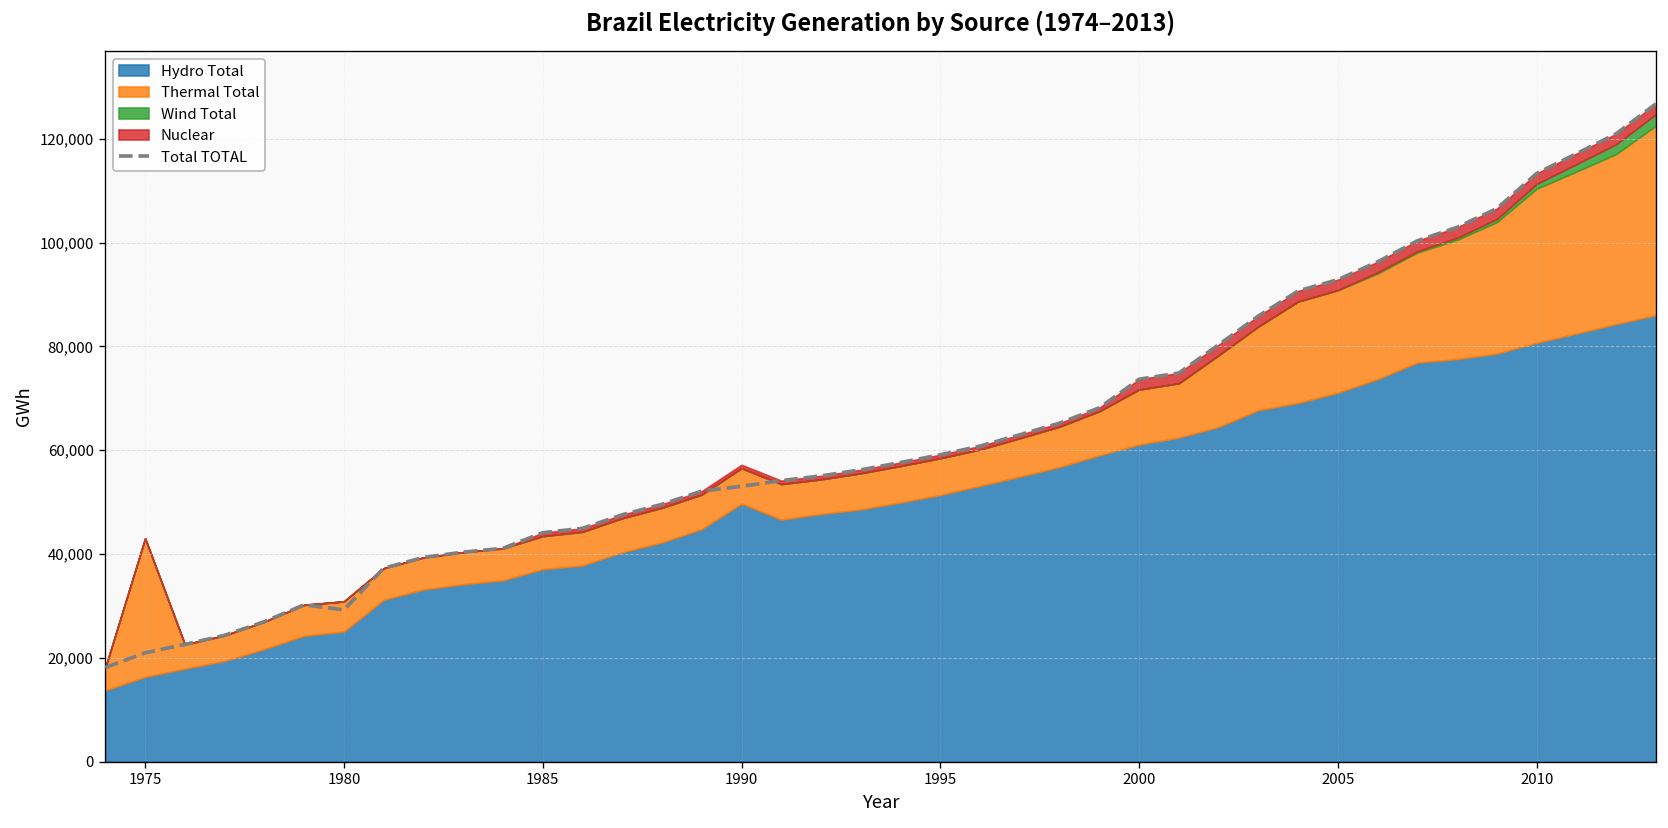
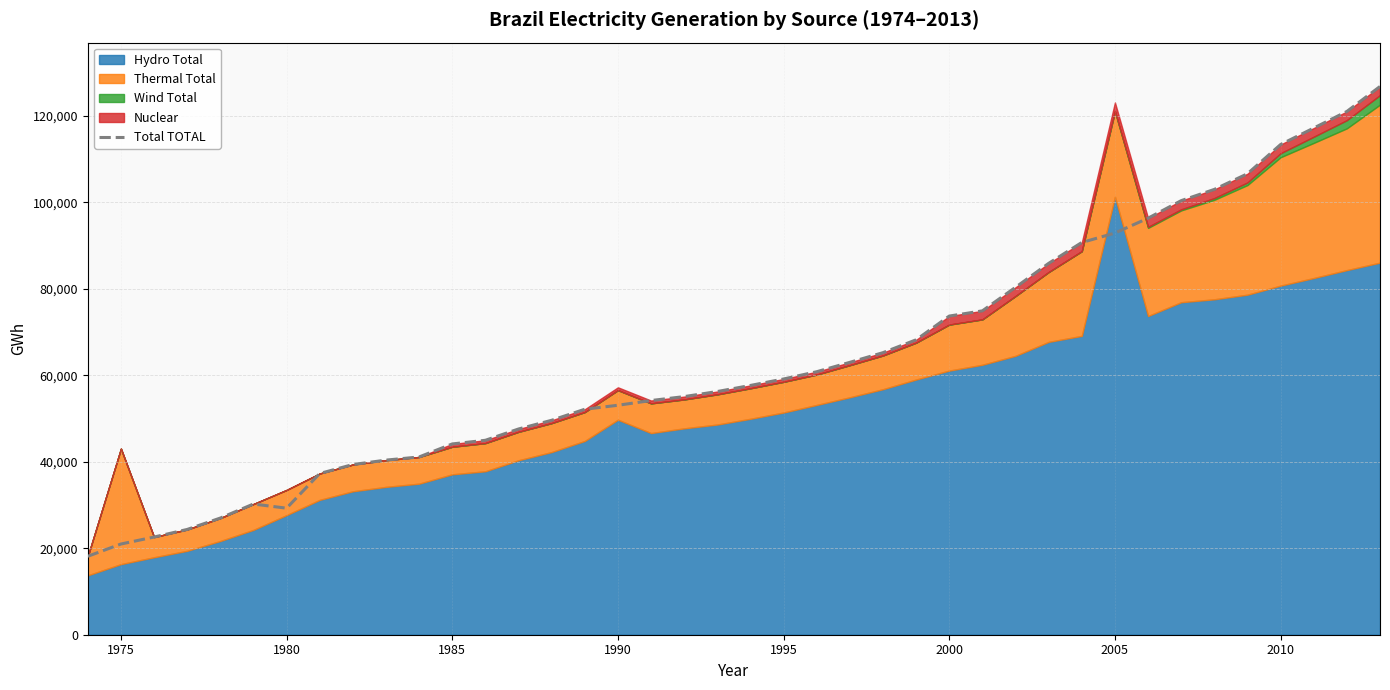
  {
    "Total TOTAL": {
      "1975": "21,000",
      "1980": "29,000",
      "1990": "53,000"
    },
    "Hydro Total": {
      "1975": "16,000",
-     "1980": "25,000",
+     "1980": "28,000",
      "1985": "37,000",
      "1990": "50,000",
      "1995": "51,000",
      "2000": "61,000",
-     "2005": "71,000",
+     "2005": "101,000",
      "2010": "81,000"
    },
    "Thermal Total": {
      "2010": "30,000"
    },
    "Wind Total": {
      "2010": "1,000"
    },
    "Nuclear": {
      "1990": "1,000"
    }
  }
